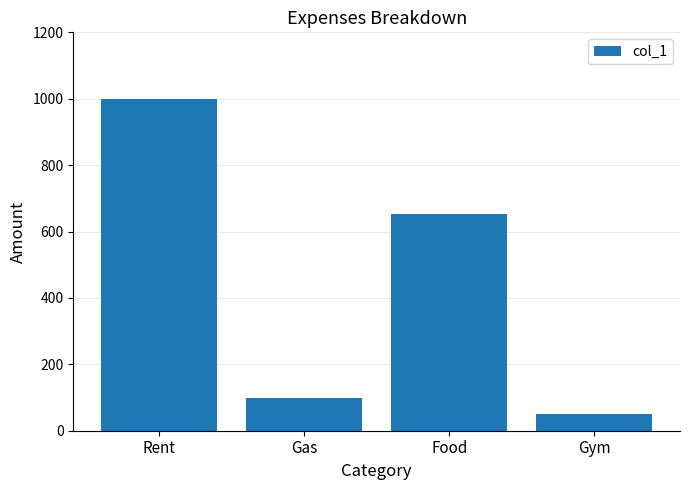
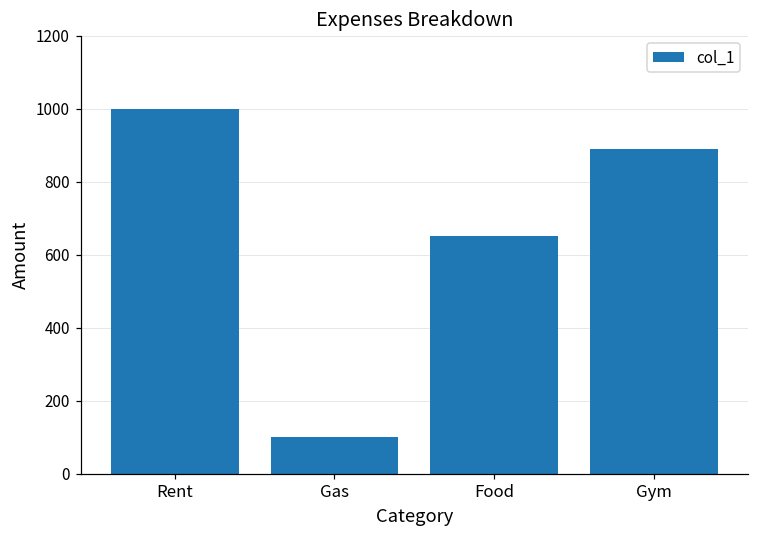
  {
    "Rent": 1000,
    "Gas": 100,
    "Food": 650,
-   "Gym": 50
+   "Gym": 890
  }
